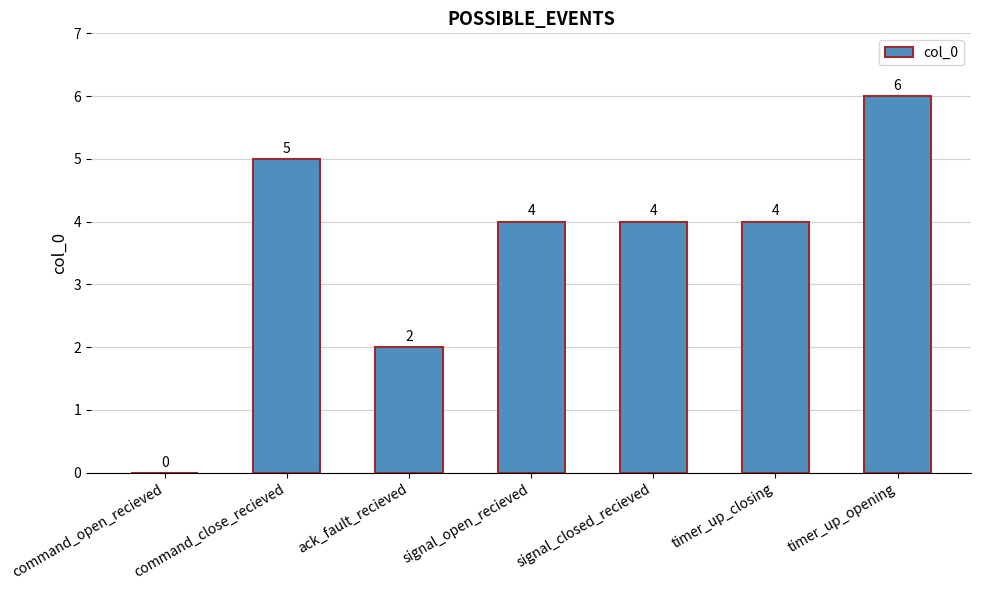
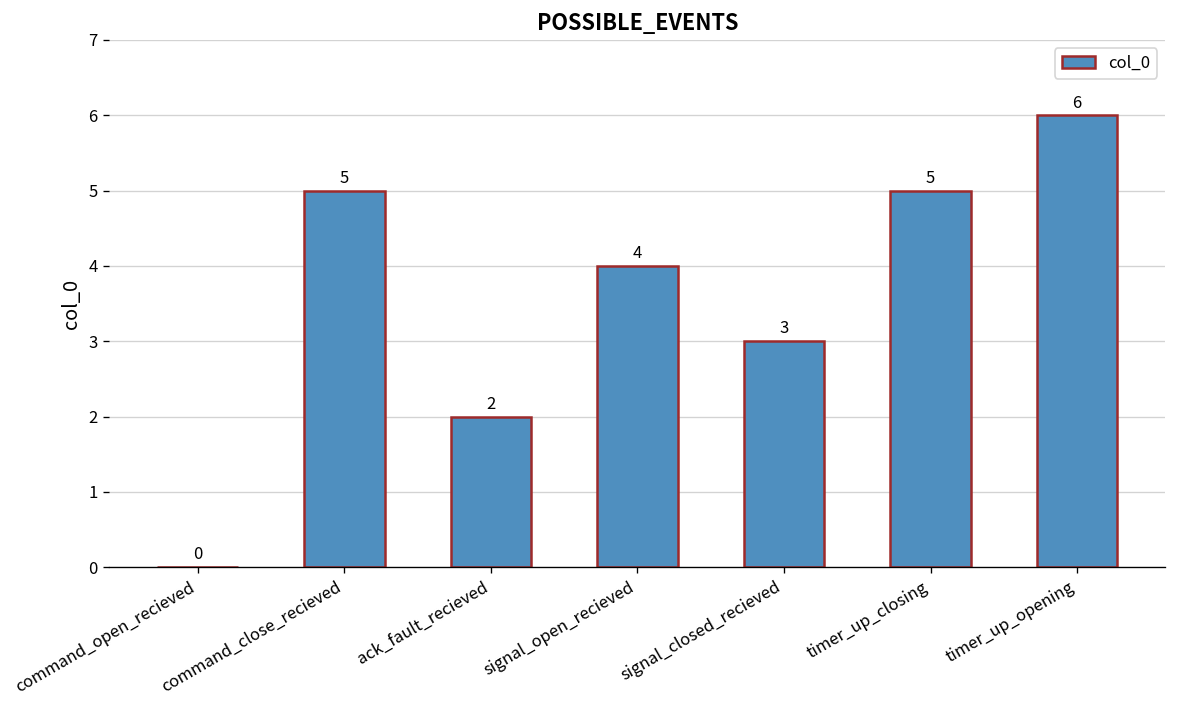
  {
    "command_open_recieved": 0,
    "command_close_recieved": 5,
    "ack_fault_recieved": 2,
    "signal_open_recieved": 4,
-   "signal_closed_recieved": 4,
-   "timer_up_closing": 4,
+   "signal_closed_recieved": 3,
+   "timer_up_closing": 5,
    "timer_up_opening": 6
  }
